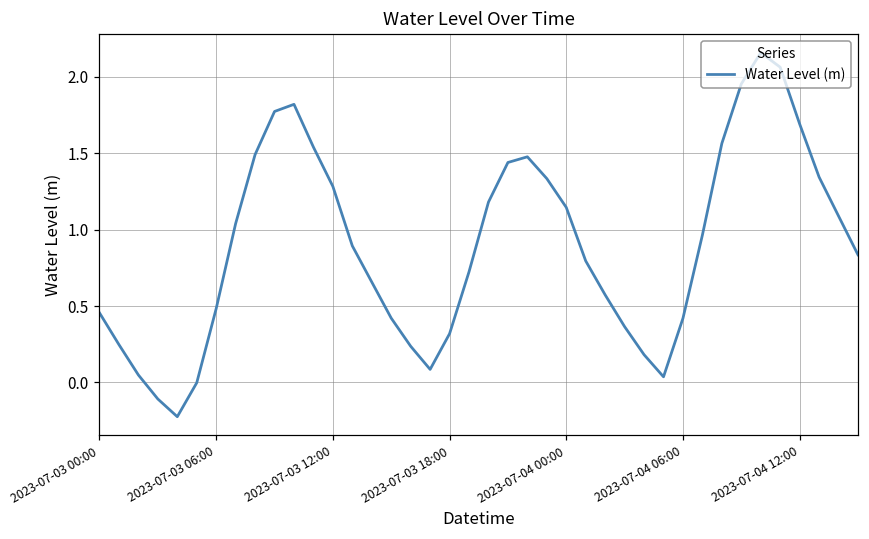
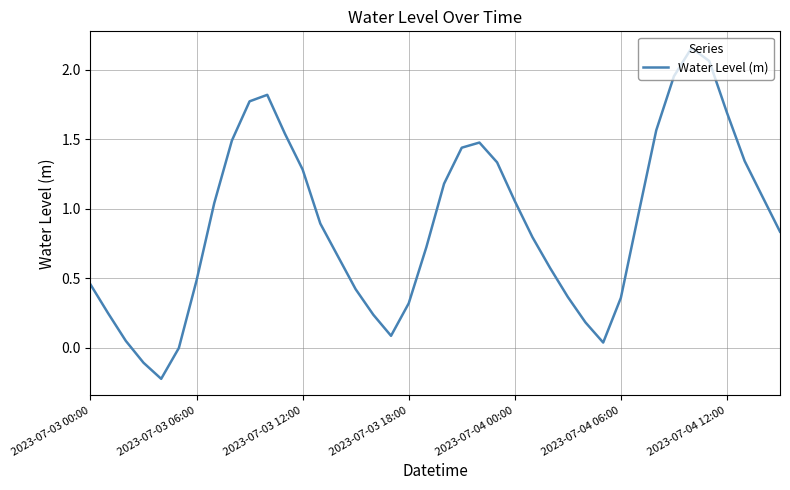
  {
    "2023-07-03 00:00": 0.46,
    "2023-07-03 06:00": 0.48,
    "2023-07-03 12:00": 1.28,
    "2023-07-03 18:00": 0.32,
-   "2023-07-04 00:00": 1.15,
-   "2023-07-04 06:00": 0.42,
+   "2023-07-04 00:00": 1.06,
+   "2023-07-04 06:00": 0.36,
    "2023-07-04 12:00": 1.69
  }
